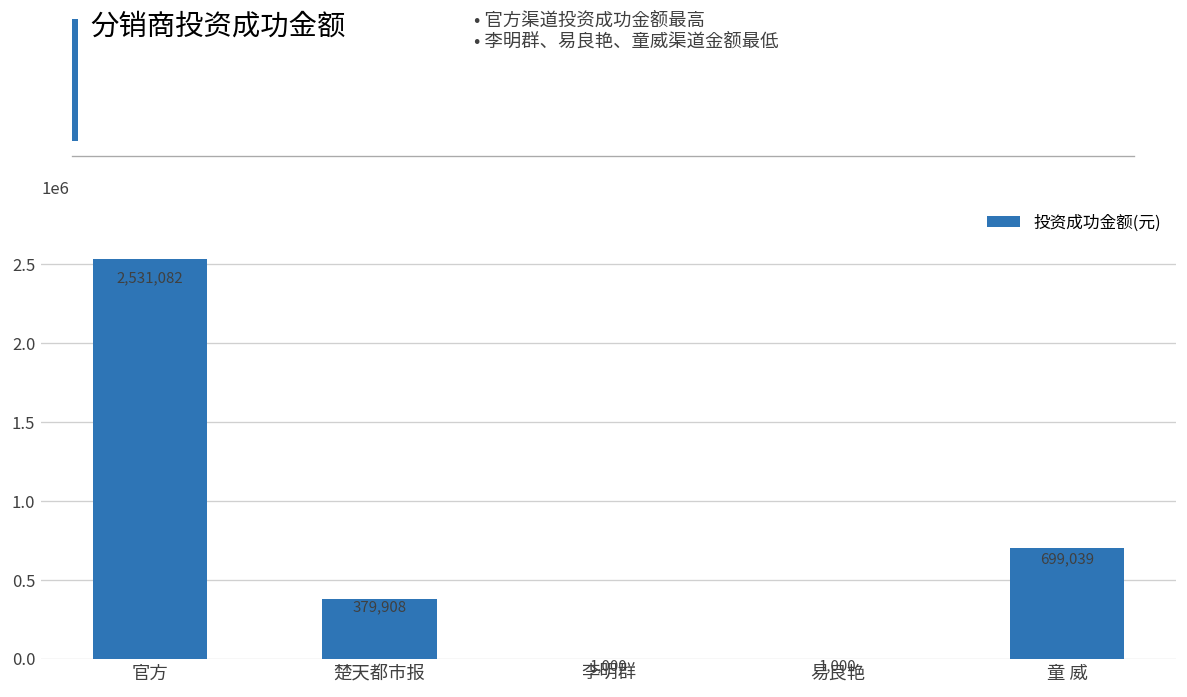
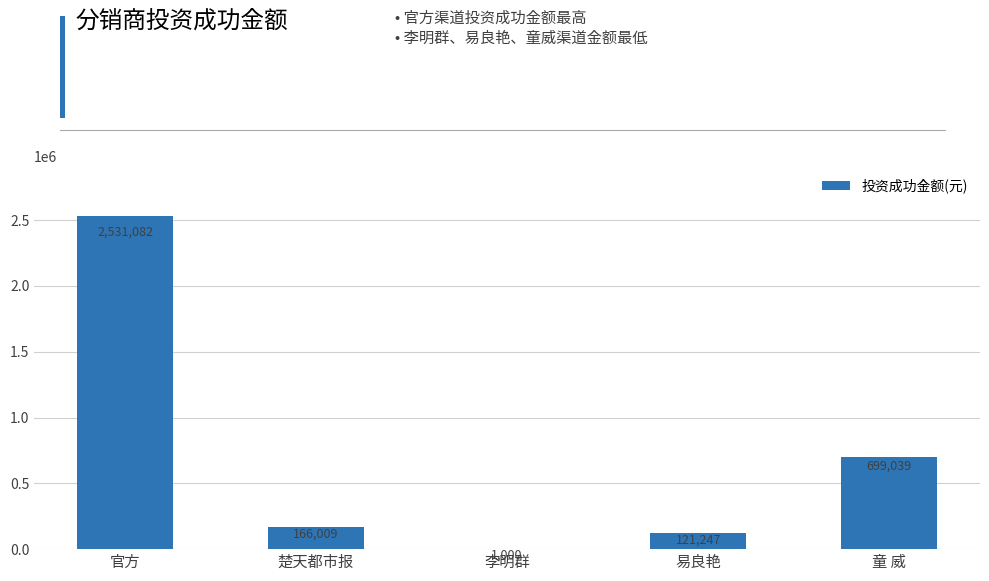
  {
    "官方": "2,531,082",
-   "楚天都市报": "379,908",
+   "楚天都市报": "166,009",
    "李明群": "1,000",
-   "易良艳": "1,000",
+   "易良艳": "121,247",
    "童 威": "699,039"
  }
